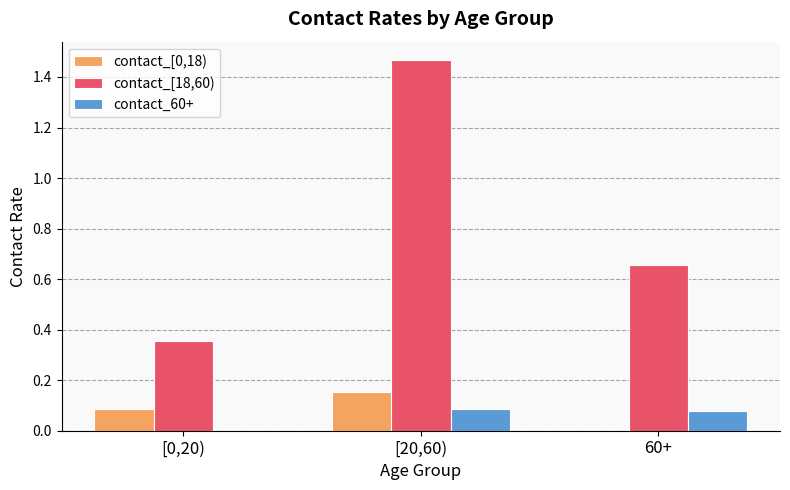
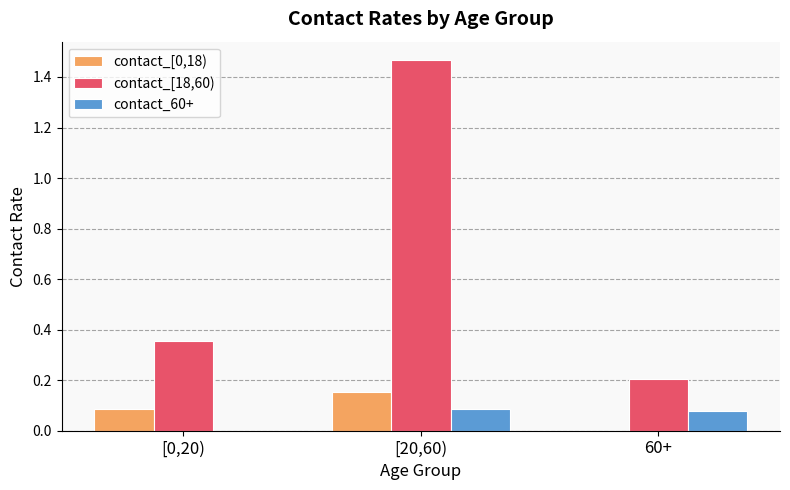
  {
    "contact_[0,18)": {
      "[0,20)": 0.09,
      "[20,60)": 0.15,
      "60+": 0.00
    },
    "contact_[18,60)": {
      "[0,20)": 0.36,
      "[20,60)": 1.47,
-     "60+": 0.65
+     "60+": 0.21
    },
    "contact_60+": {
      "[0,20)": 0.00,
      "[20,60)": 0.08,
      "60+": 0.08
    }
  }
